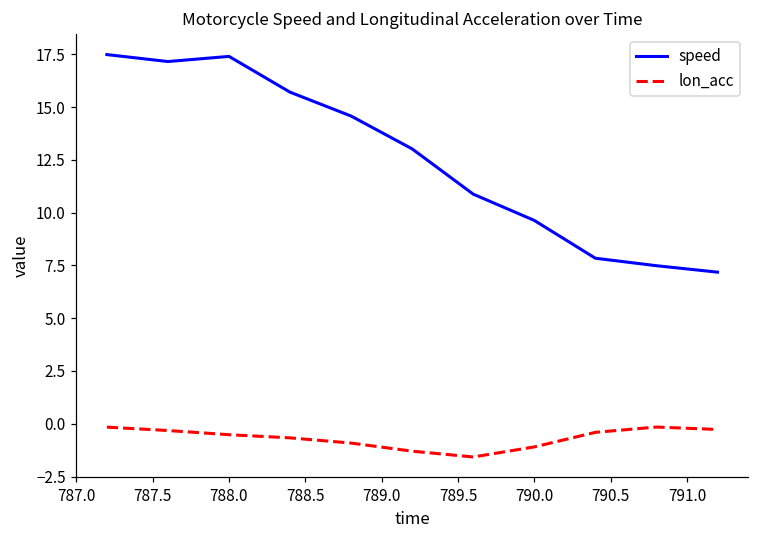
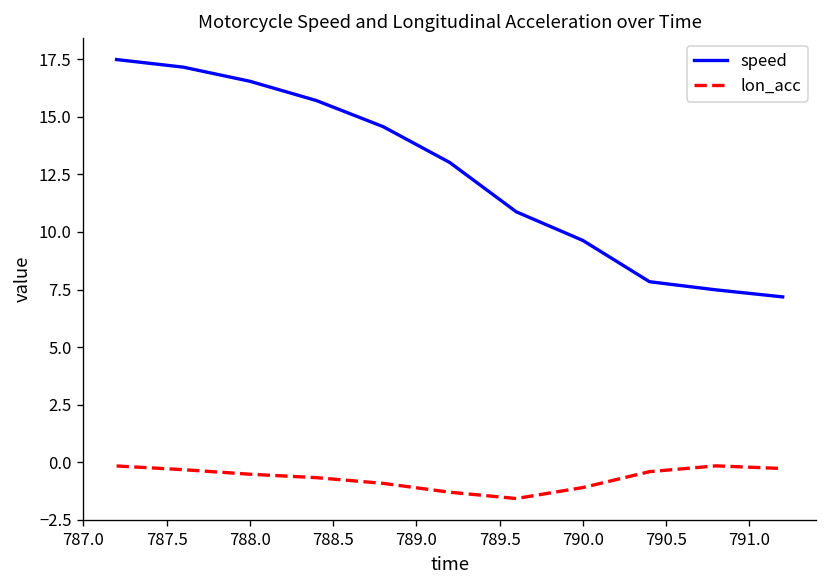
  {
    "speed": {
-     "788.0": 17.4,
+     "788.0": 16.5,
      "790.0": 9.6
    },
    "lon_acc": {
      "788.0": -0.5,
      "790.0": -1.1
    }
  }
